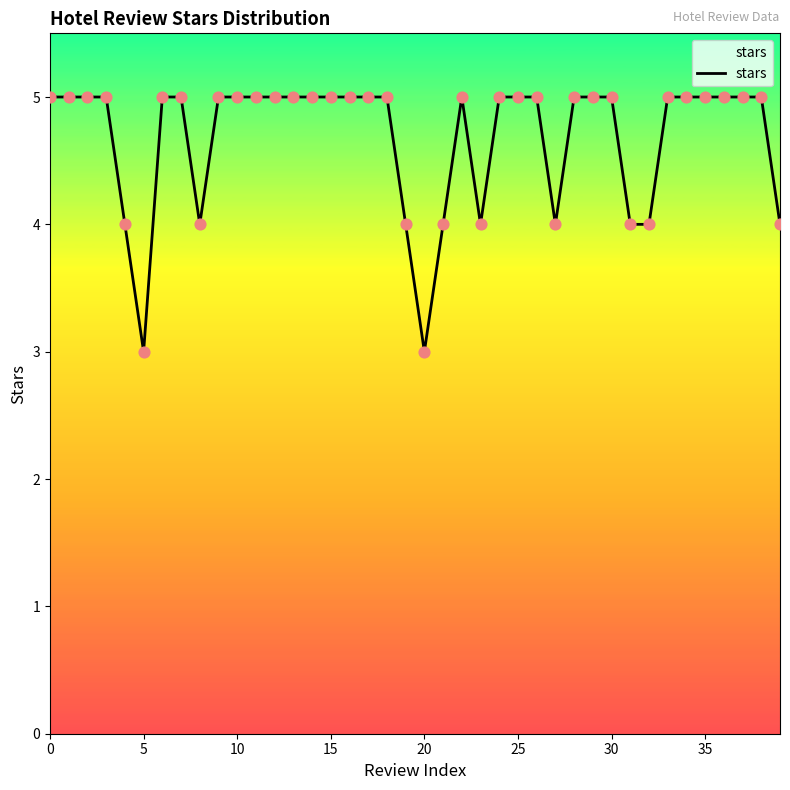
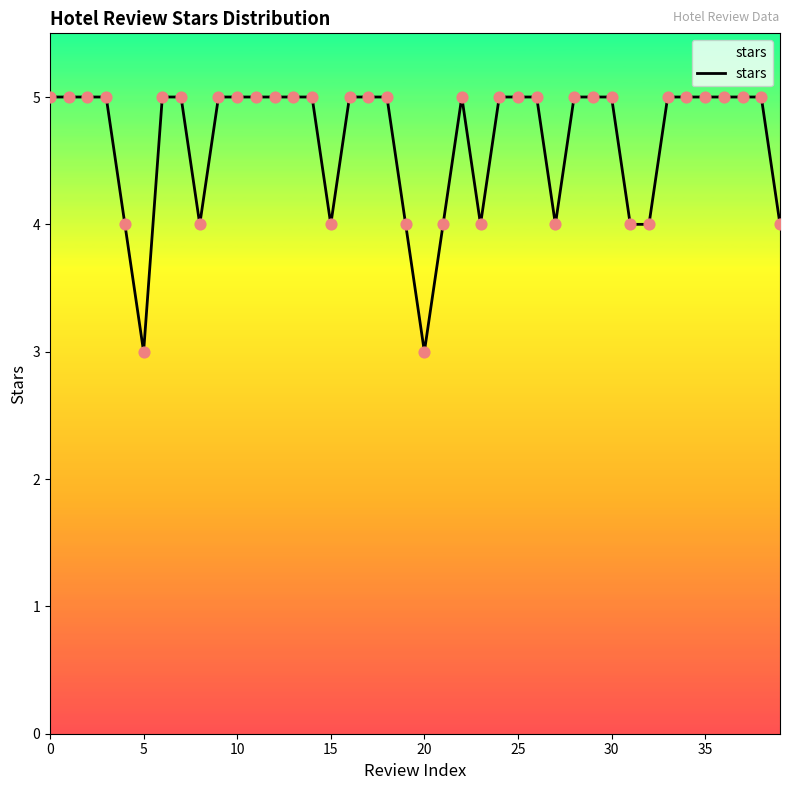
  {
    "0": 5,
    "5": 3,
    "10": 5,
-   "15": 5,
+   "15": 4,
    "20": 3,
    "25": 5,
    "30": 5,
    "35": 5
  }
